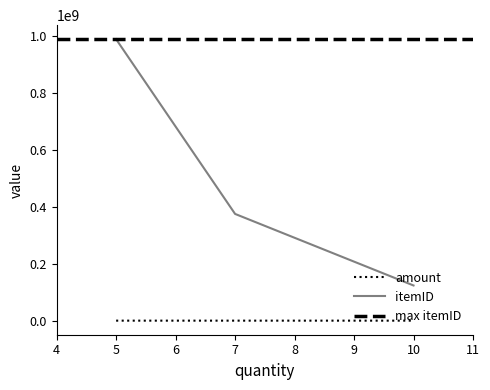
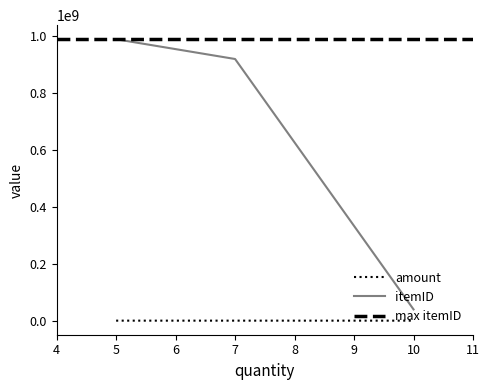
  {
    "amount": {
      "5": 0,
      "7": 0,
      "10": 0
    },
    "itemID": {
      "5": 990000000,
-     "7": 370000000,
-     "10": 120000000
+     "7": 920000000,
+     "10": 40000000
    }
  }
